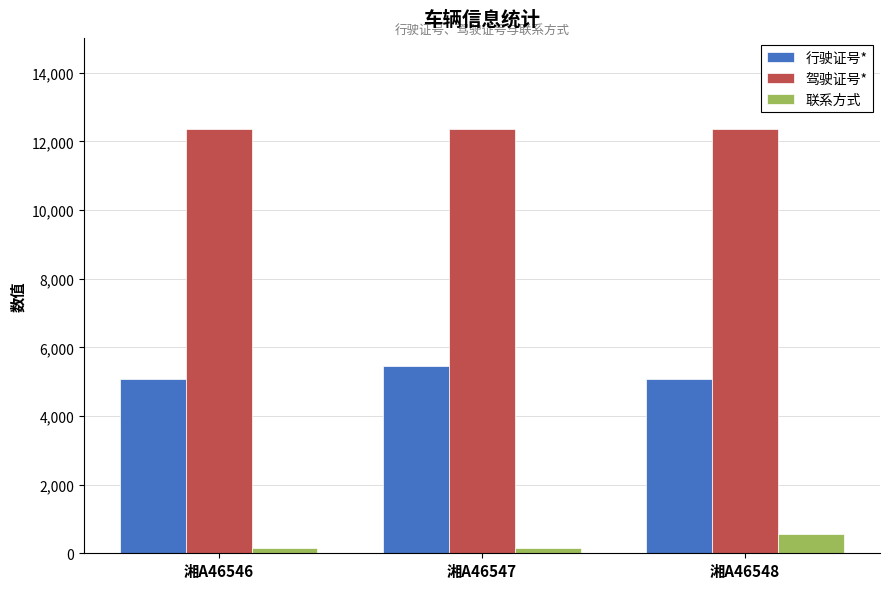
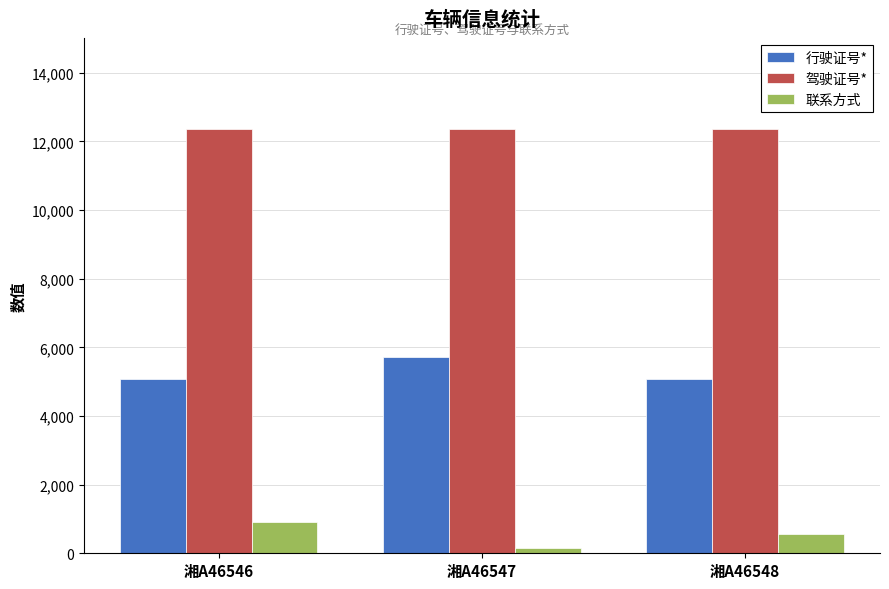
  {
    "行驶证号*": {
      "湘A46546": "5,100",
-     "湘A46547": "5,500",
+     "湘A46547": "5,700",
      "湘A46548": "5,100"
    },
    "驾驶证号*": {
      "湘A46546": "12,400",
      "湘A46547": "12,400",
      "湘A46548": "12,400"
    },
    "联系方式": {
-     "湘A46546": "200",
+     "湘A46546": "900",
      "湘A46547": "200",
      "湘A46548": "600"
    }
  }
